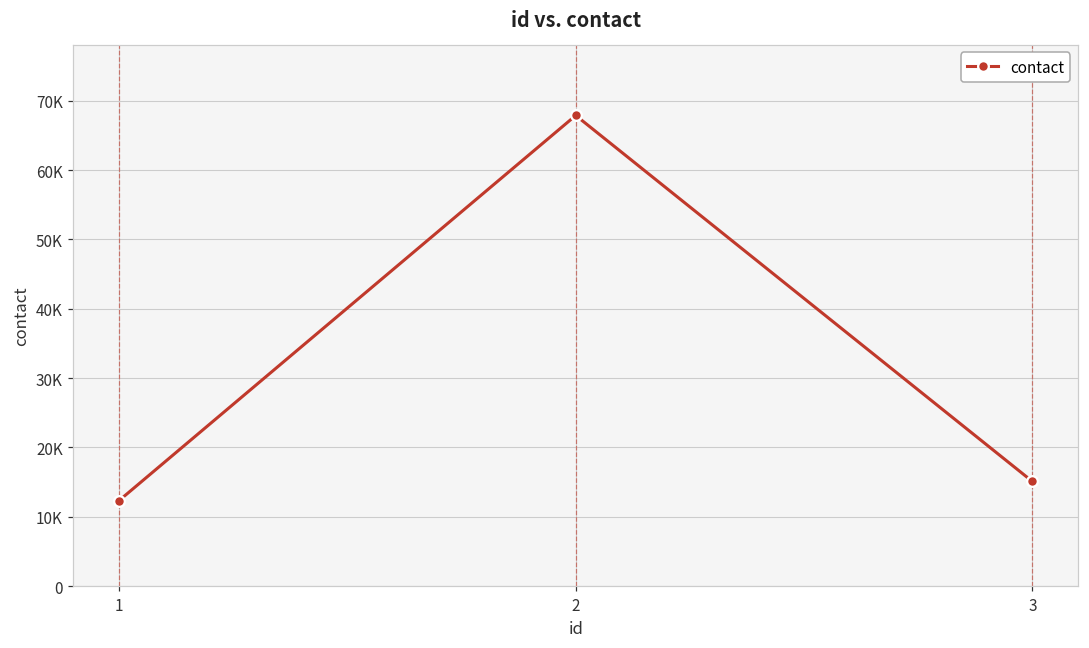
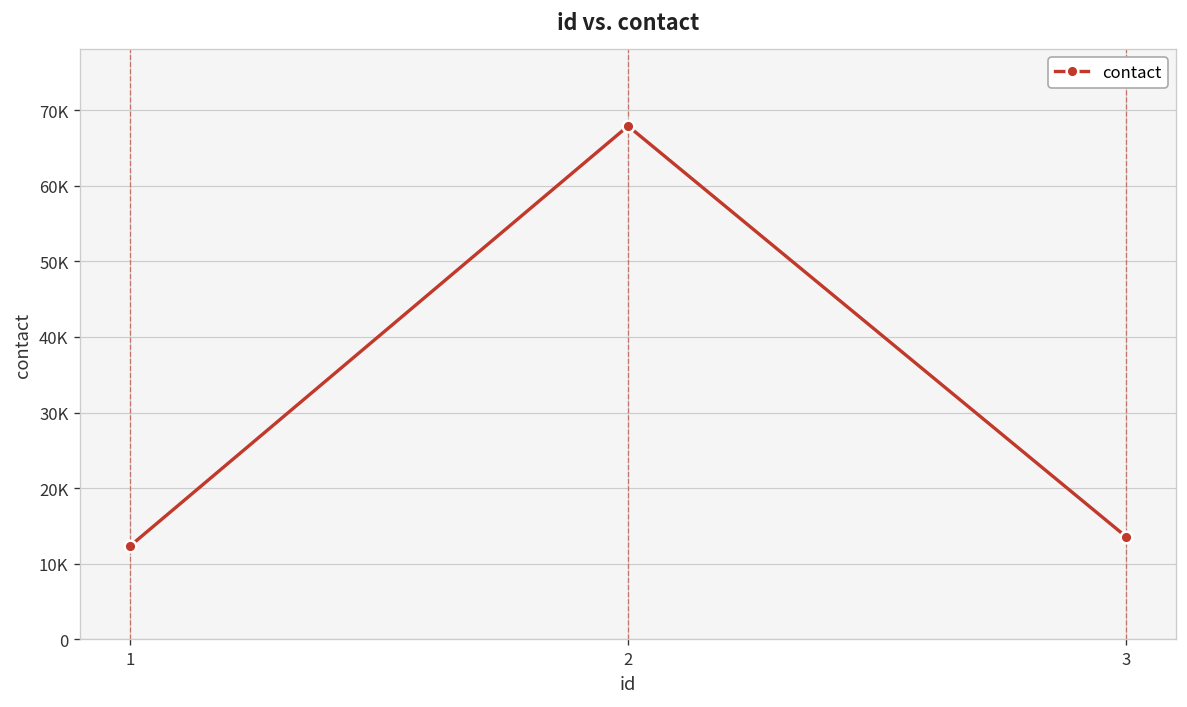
  {
    "1": 12000,
    "2": 68000,
-   "3": 15000
+   "3": 14000
  }
